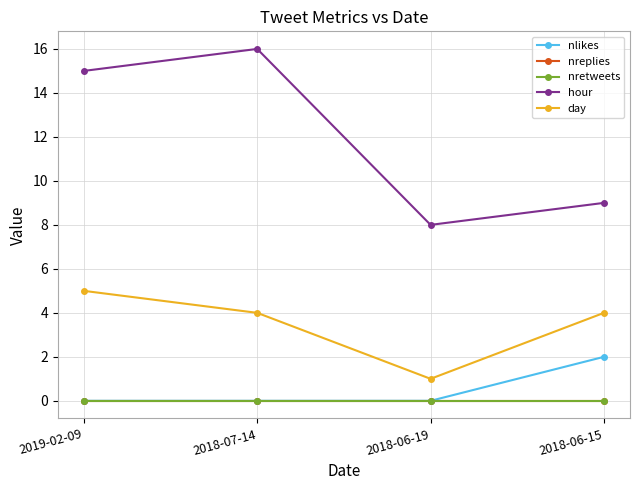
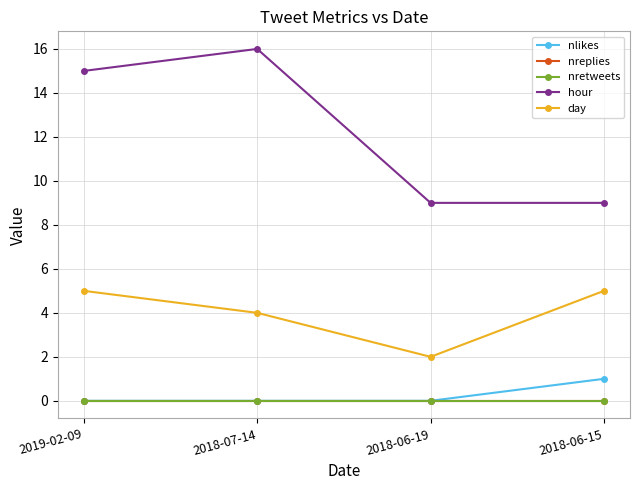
  {
    "nlikes": {
-     "2018-06-15": 2
+     "2018-06-15": 1
    },
    "nretweets": {
      "2018-06-15": 0
    },
    "hour": {
      "2019-02-09": 15,
      "2018-07-14": 16,
-     "2018-06-19": 8,
+     "2018-06-19": 9,
      "2018-06-15": 9
    },
    "day": {
      "2019-02-09": 5,
      "2018-07-14": 4,
-     "2018-06-19": 1,
-     "2018-06-15": 4
+     "2018-06-19": 2,
+     "2018-06-15": 5
    }
  }
